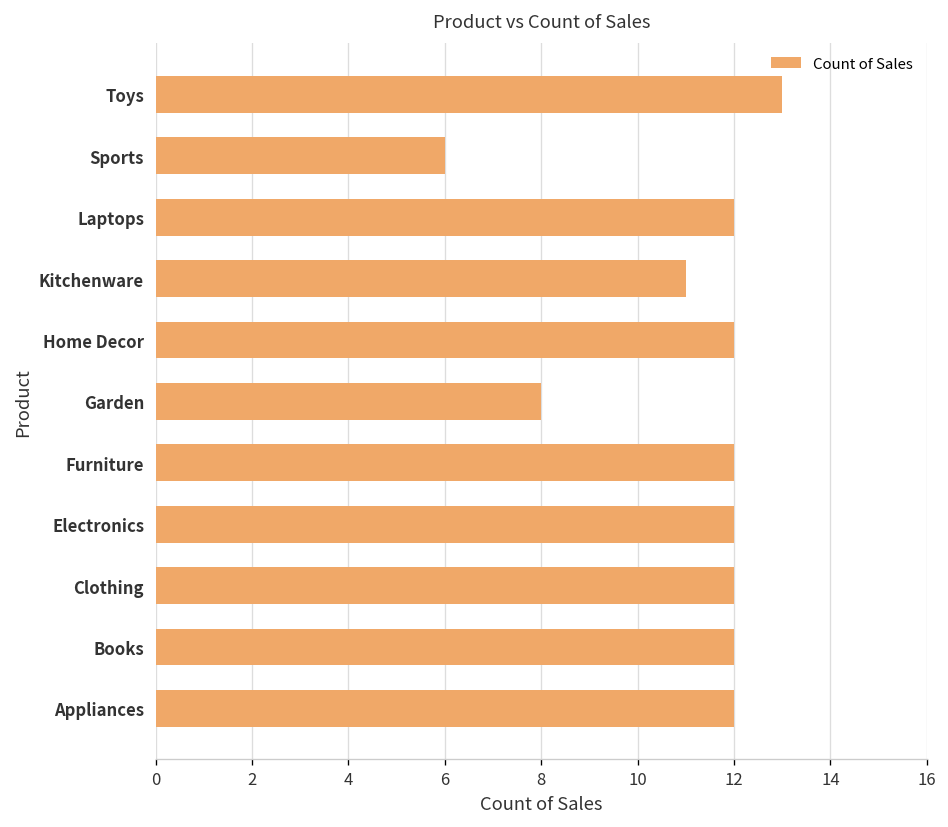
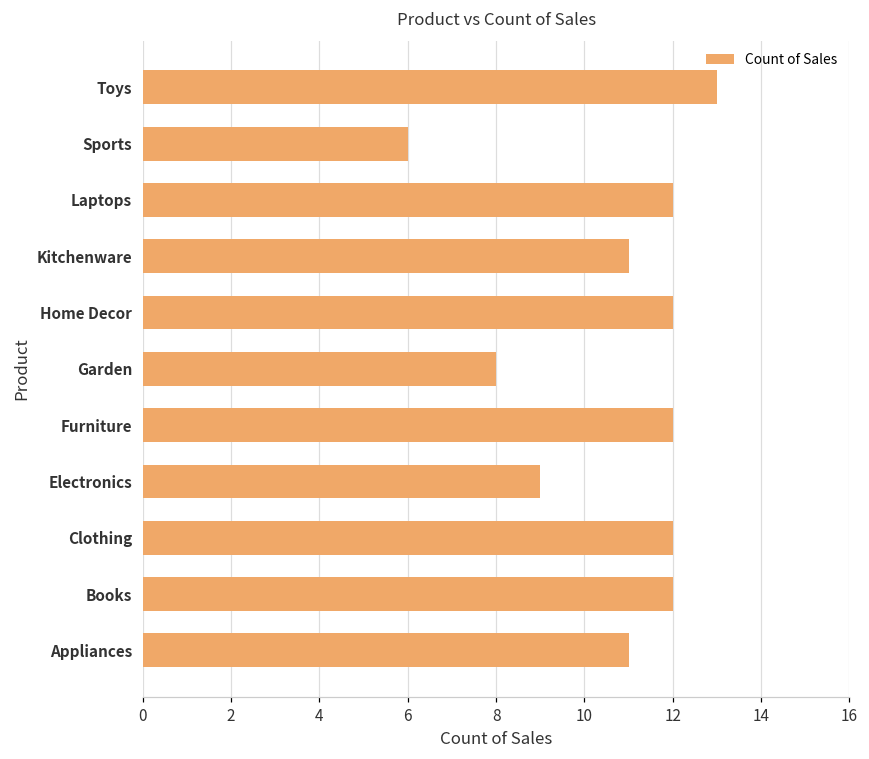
  {
    "Toys": 13,
    "Sports": 6,
    "Laptops": 12,
    "Kitchenware": 11,
    "Home Decor": 12,
    "Garden": 8,
    "Furniture": 12,
-   "Electronics": 12,
+   "Electronics": 9,
    "Clothing": 12,
    "Books": 12,
-   "Appliances": 12
+   "Appliances": 11
  }
